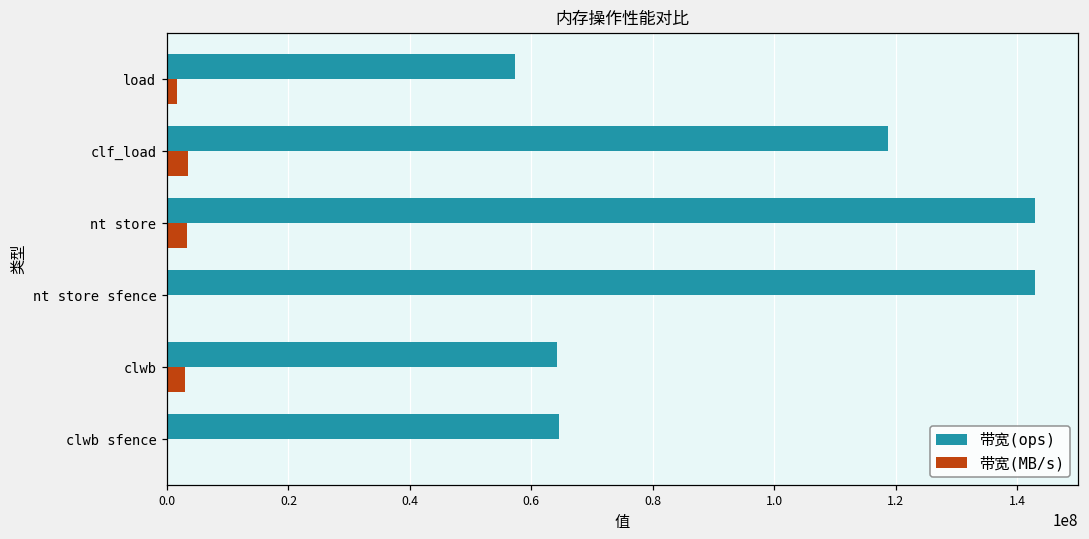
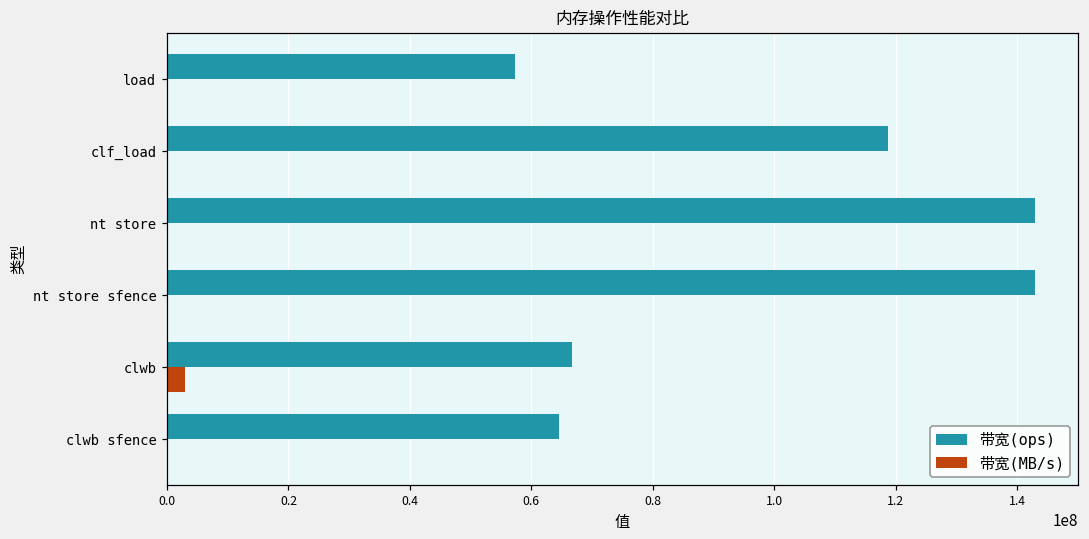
  {
    "带宽(ops)": {
      "load": 57000000,
      "clf_load": 119000000,
      "nt store": 143000000,
      "nt store sfence": 143000000,
-     "clwb": 64000000,
+     "clwb": 67000000,
      "clwb sfence": 65000000
    },
    "带宽(MB/s)": {
-     "load": 2000000,
-     "clf_load": 3000000,
-     "nt store": 3000000,
+     "load": 0,
+     "clf_load": 0,
+     "nt store": 0,
      "clwb": 3000000
    }
  }
